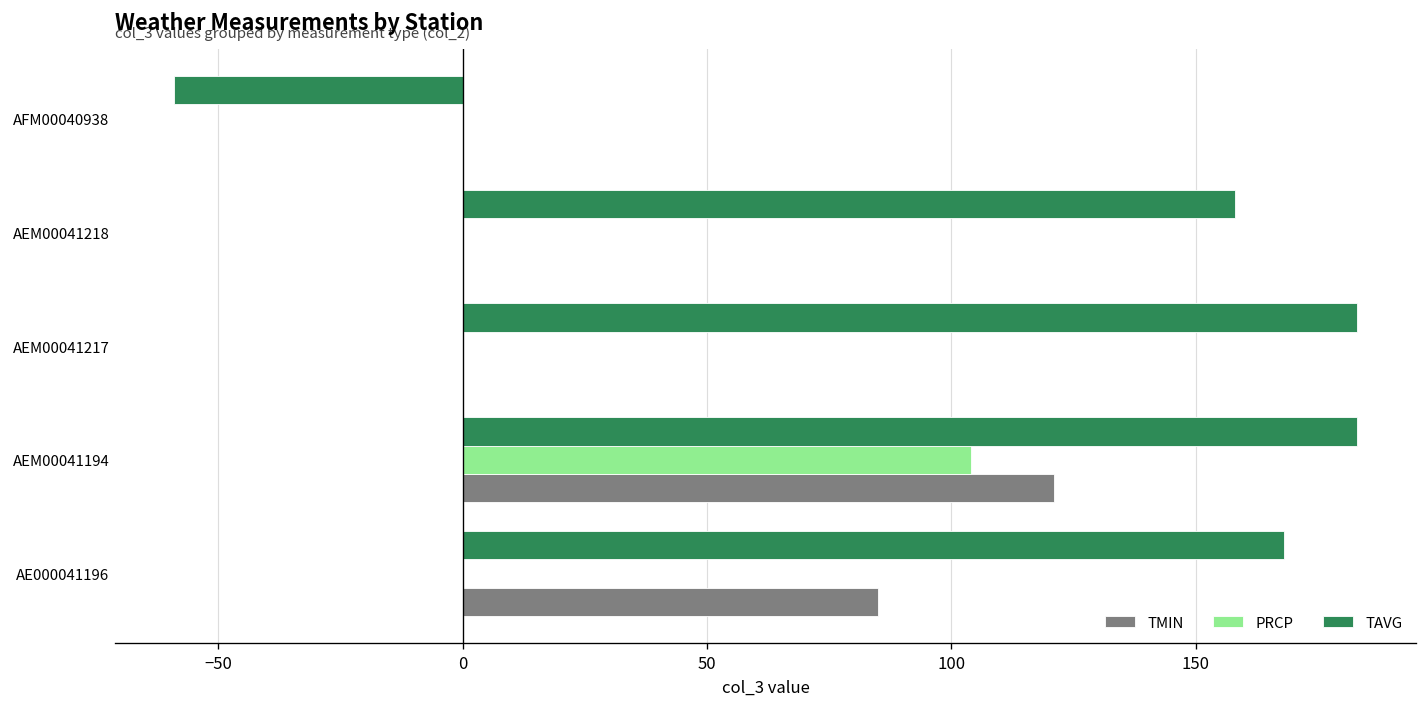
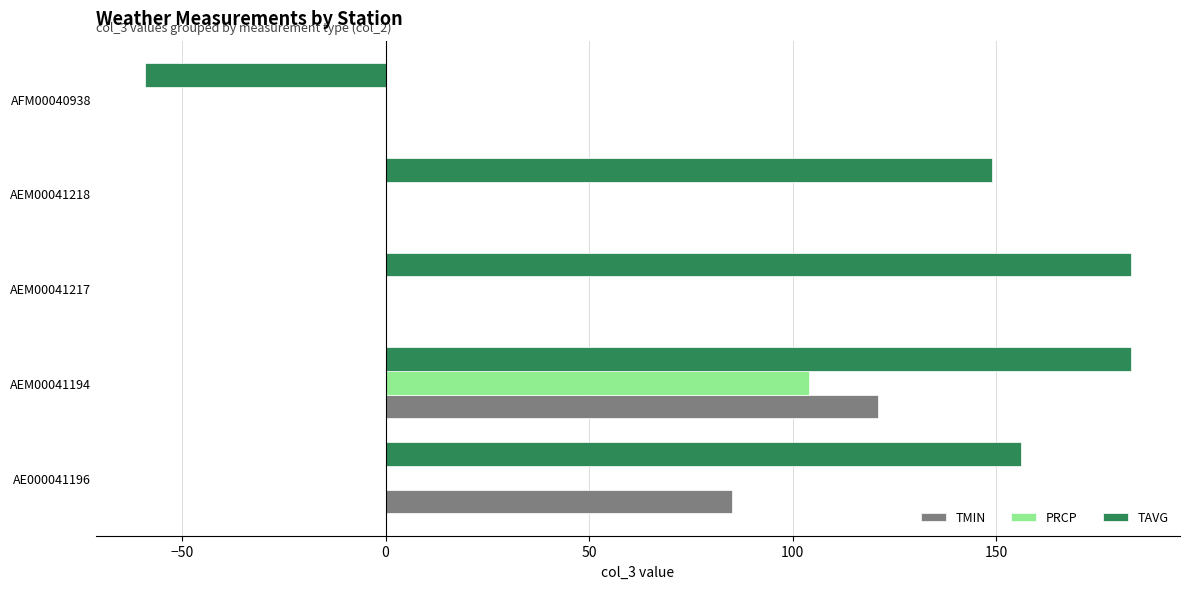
  {
    "TMIN": {
      "AFM00040938": 0,
      "AEM00041218": 0,
      "AEM00041217": 0,
      "AEM00041194": 121,
      "AE000041196": 85
    },
    "PRCP": {
      "AFM00040938": 0,
      "AEM00041218": 0,
      "AEM00041217": 0,
      "AEM00041194": 104,
      "AE000041196": 0
    },
    "TAVG": {
      "AFM00040938": -59,
-     "AEM00041218": 158,
+     "AEM00041218": 149,
      "AEM00041217": 183,
      "AEM00041194": 183,
-     "AE000041196": 168
+     "AE000041196": 156
    }
  }
